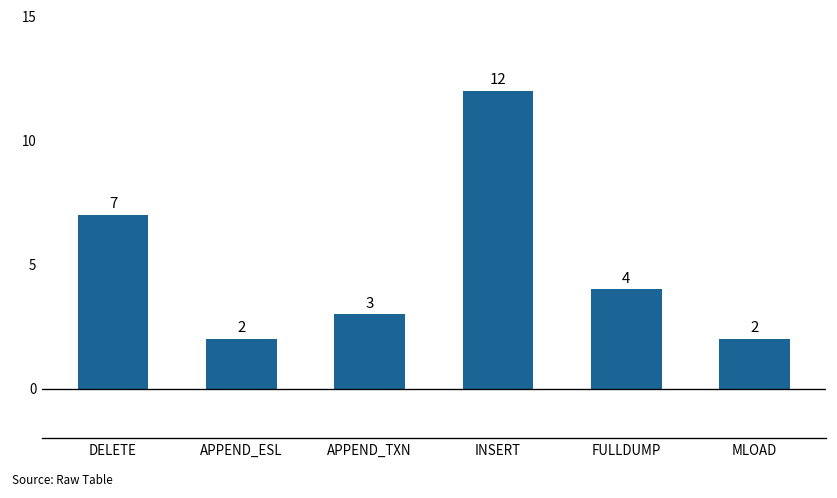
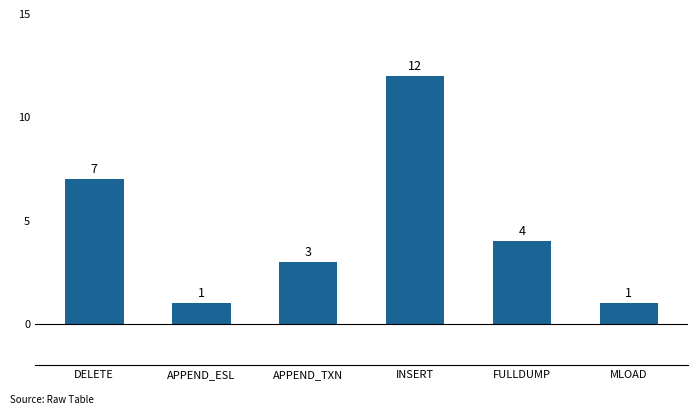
  {
    "DELETE": 7,
-   "APPEND_ESL": 2,
+   "APPEND_ESL": 1,
    "APPEND_TXN": 3,
    "INSERT": 12,
    "FULLDUMP": 4,
-   "MLOAD": 2
+   "MLOAD": 1
  }
